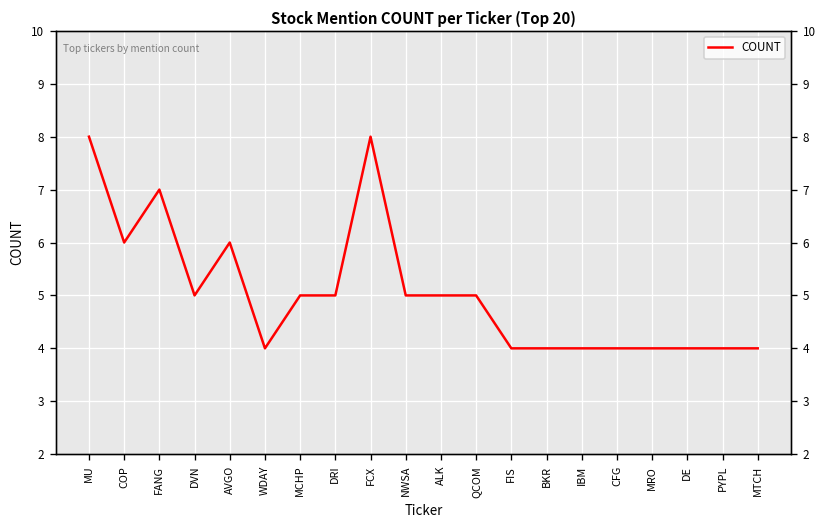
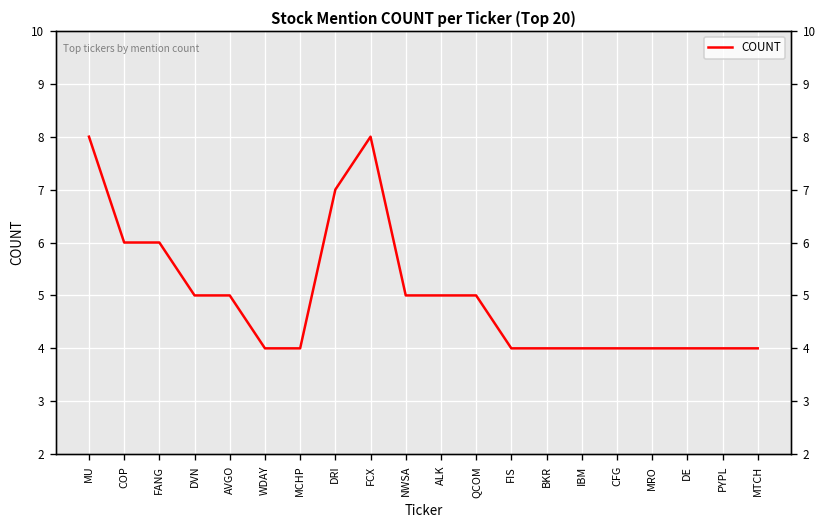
  {
    "MU": 8,
    "COP": 6,
-   "FANG": 7,
+   "FANG": 6,
    "DVN": 5,
-   "AVGO": 6,
+   "AVGO": 5,
    "WDAY": 4,
-   "MCHP": 5,
-   "DRI": 5,
+   "MCHP": 4,
+   "DRI": 7,
    "FCX": 8,
    "NWSA": 5,
    "ALK": 5,
    "QCOM": 5,
    "FIS": 4,
    "BKR": 4,
    "IBM": 4,
    "CFG": 4,
    "MRO": 4,
    "DE": 4,
    "PYPL": 4,
    "MTCH": 4
  }
